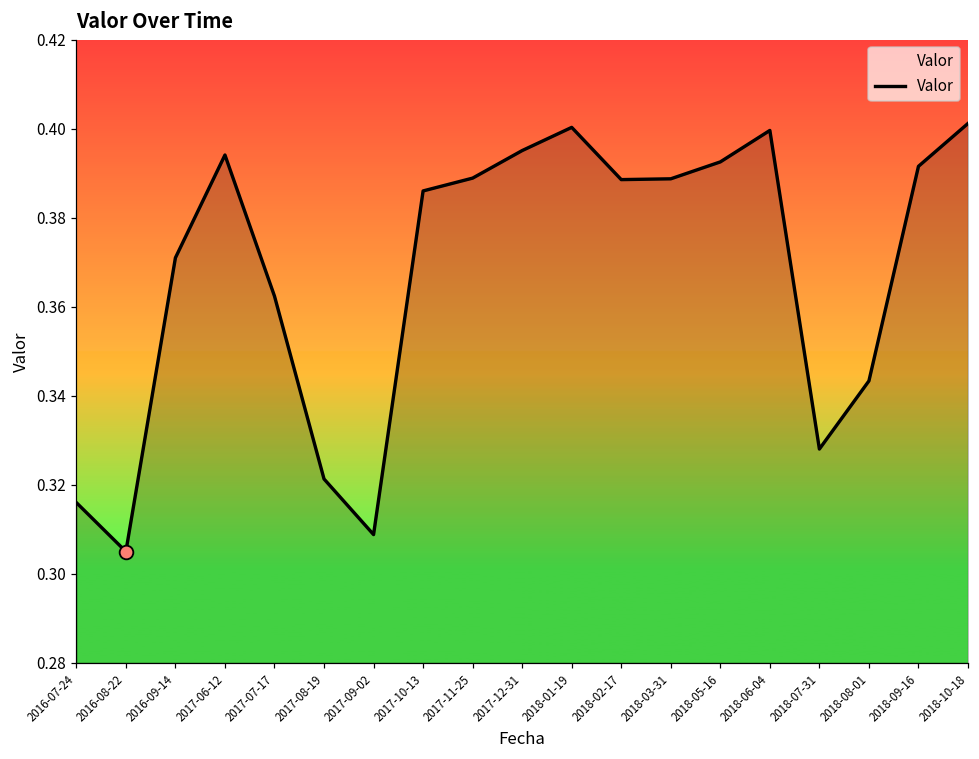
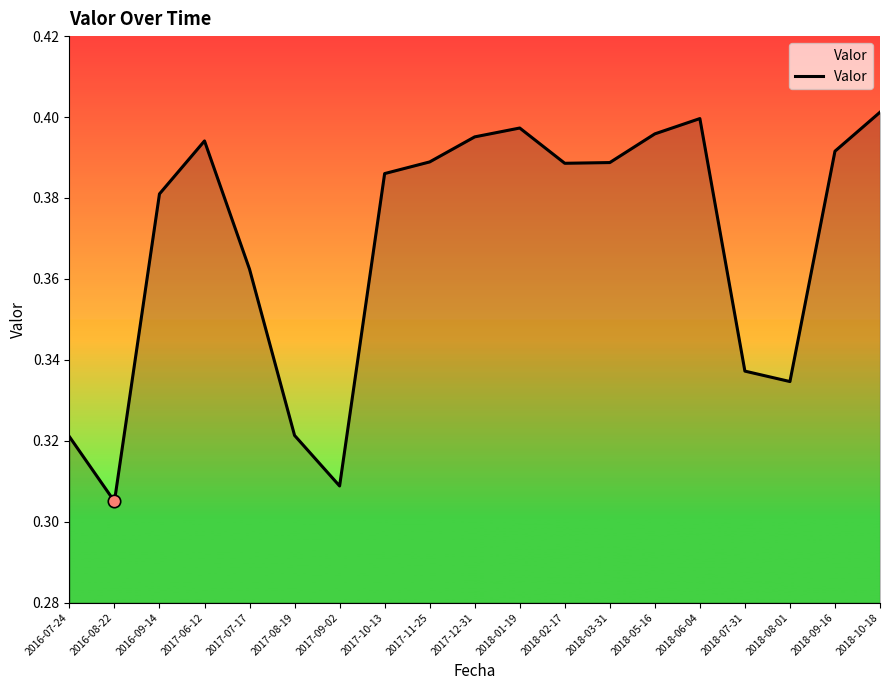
  {
    "Valor": {
-     "2016-07-24": 0.316,
-     "2016-09-14": 0.371,
+     "2016-07-24": 0.321,
+     "2016-09-14": 0.381,
      "2017-06-12": 0.394,
      "2017-07-17": 0.362,
      "2017-08-19": 0.321,
      "2017-09-02": 0.309,
      "2017-10-13": 0.386,
      "2017-11-25": 0.389,
      "2017-12-31": 0.395,
-     "2018-01-19": 0.400,
+     "2018-01-19": 0.397,
      "2018-02-17": 0.389,
      "2018-03-31": 0.389,
-     "2018-05-16": 0.393,
+     "2018-05-16": 0.396,
      "2018-06-04": 0.400,
-     "2018-07-31": 0.328,
-     "2018-08-01": 0.343,
+     "2018-07-31": 0.337,
+     "2018-08-01": 0.335,
      "2018-09-16": 0.392,
      "2018-10-18": 0.401
    }
  }
